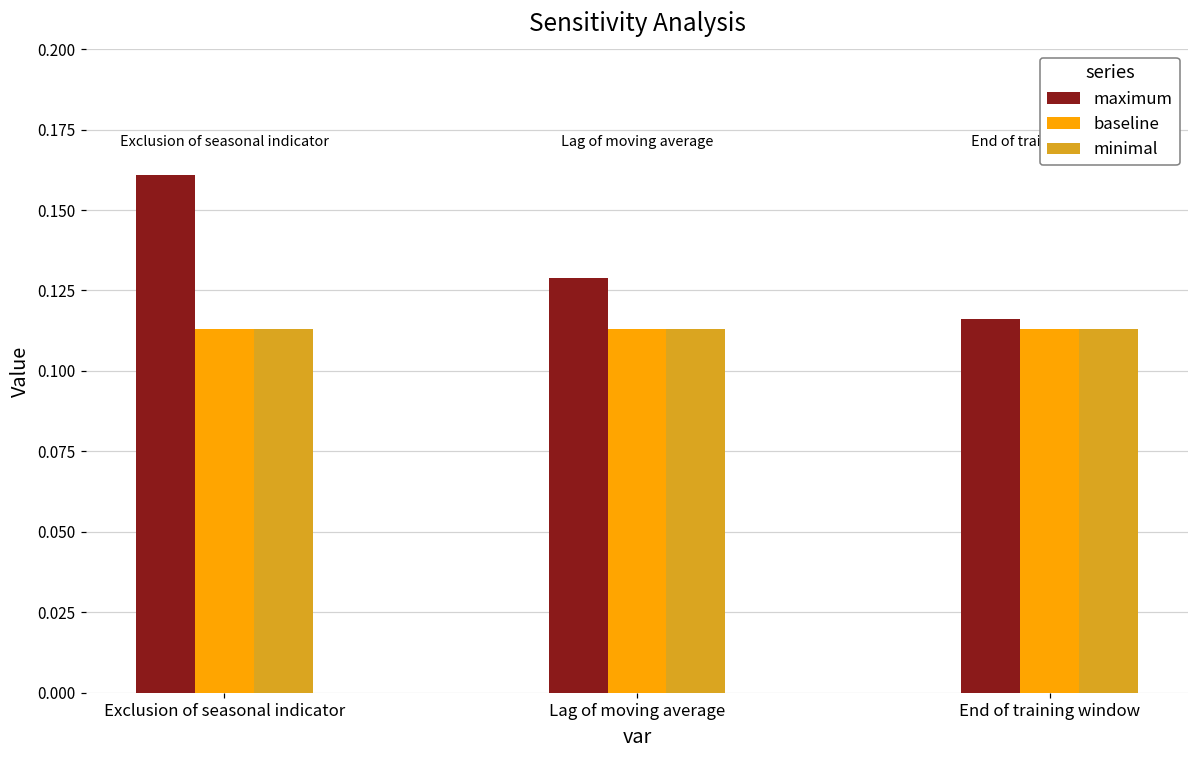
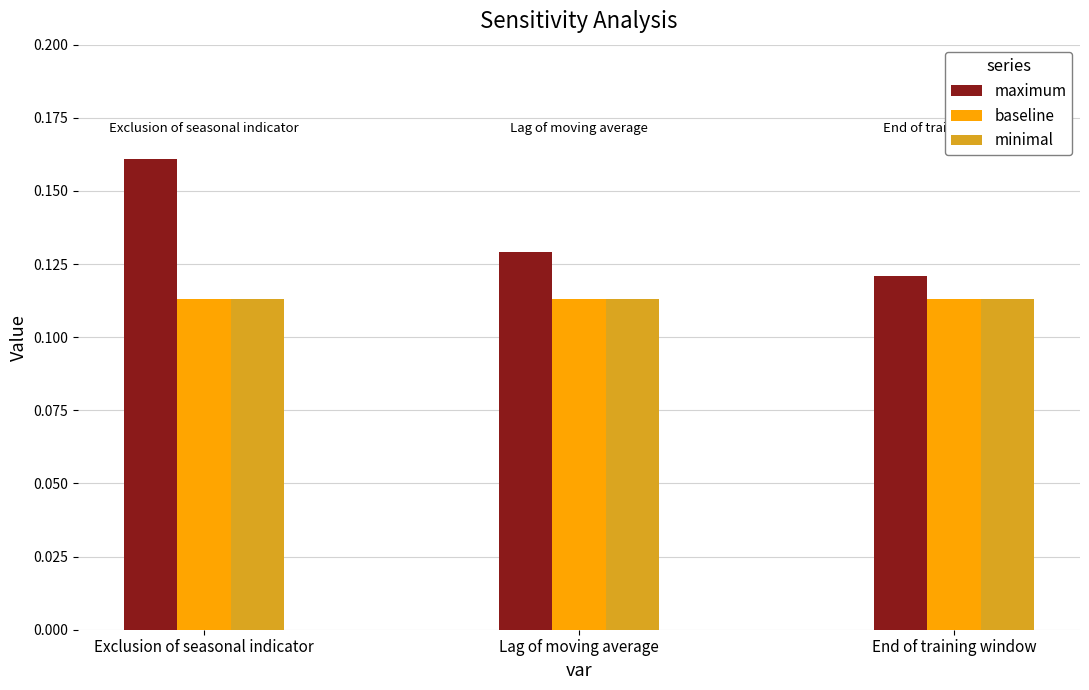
  {
    "maximum": {
      "Exclusion of seasonal indicator": 0.161,
      "Lag of moving average": 0.129,
-     "End of training window": 0.116
+     "End of training window": 0.121
    }
  }
